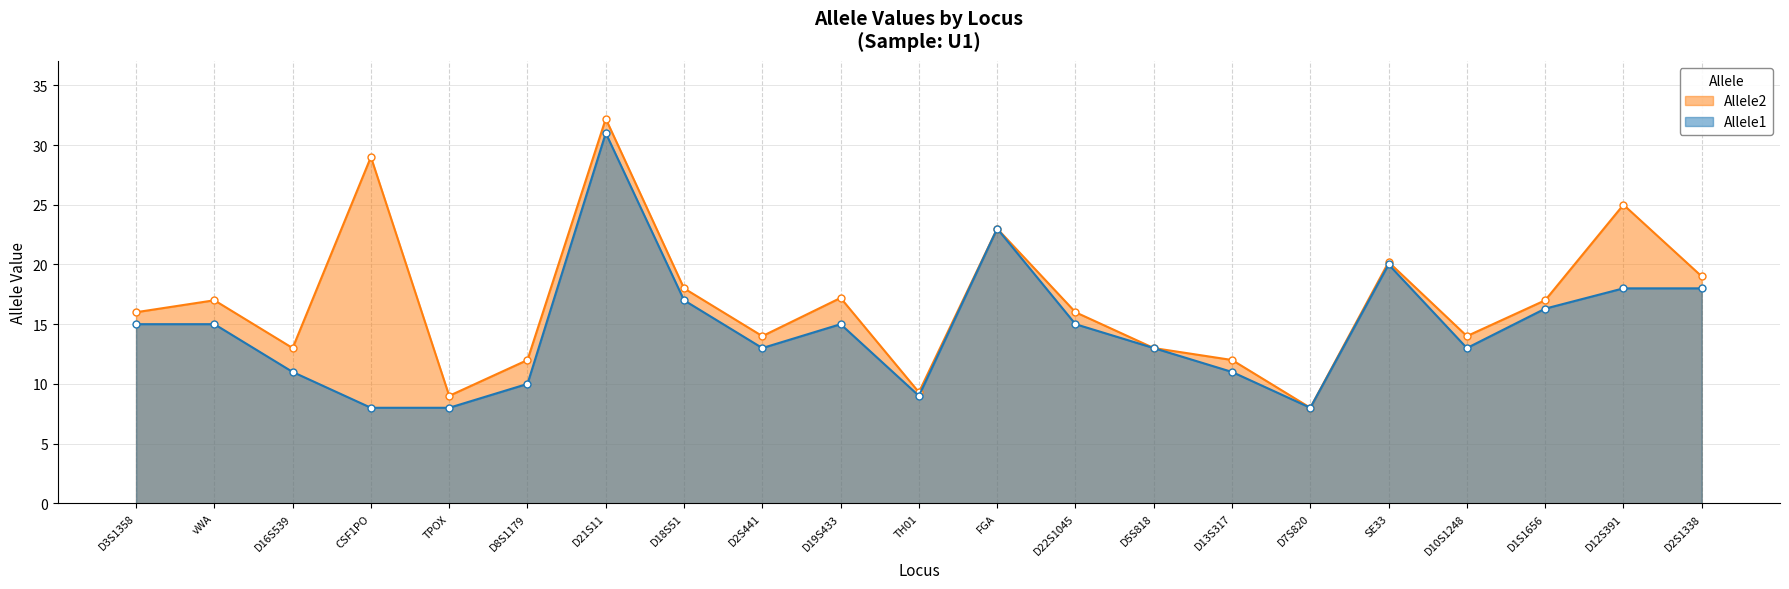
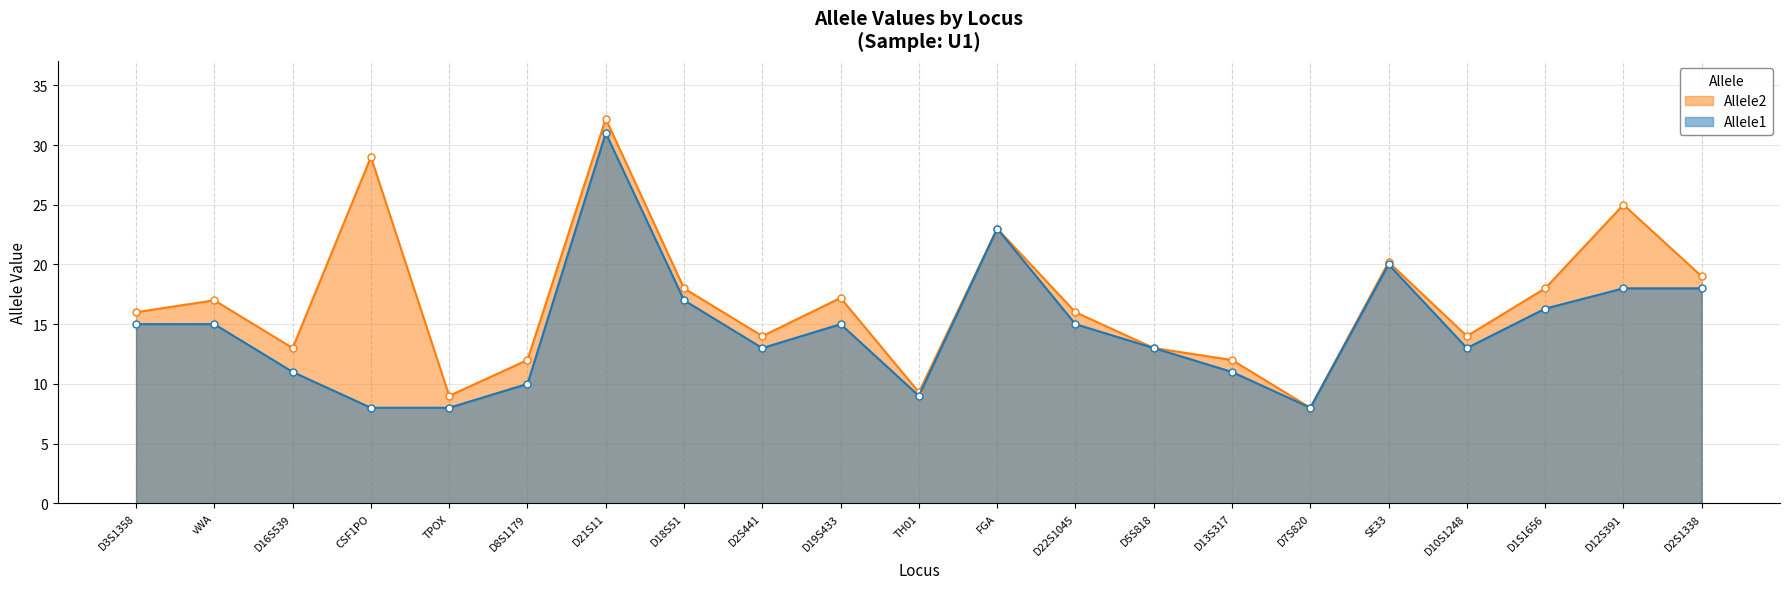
  {
    "Allele2": {
      "D3S1358": 16,
      "vWA": 17,
      "D16S539": 13,
      "CSF1PO": 29,
      "TPOX": 9,
      "D8S1179": 12,
      "D21S11": 32,
      "D18S51": 18,
      "D2S441": 14,
      "D19S433": 17,
      "TH01": 9.3,
      "D22S1045": 16,
      "D13S317": 12,
      "D10S1248": 14,
-     "D1S1656": 17,
+     "D1S1656": 18,
      "D12S391": 25,
      "D2S1338": 19
    },
    "Allele1": {
      "D3S1358": 15,
      "vWA": 15,
      "D16S539": 11,
      "CSF1PO": 8,
      "TPOX": 8,
      "D8S1179": 10,
      "D21S11": 31,
      "D18S51": 17,
      "D2S441": 13,
      "D19S433": 15,
      "TH01": 9,
      "D22S1045": 15,
      "D13S317": 11,
      "D10S1248": 13,
      "D1S1656": 16.3,
      "D12S391": 18,
      "D2S1338": 18
    }
  }
